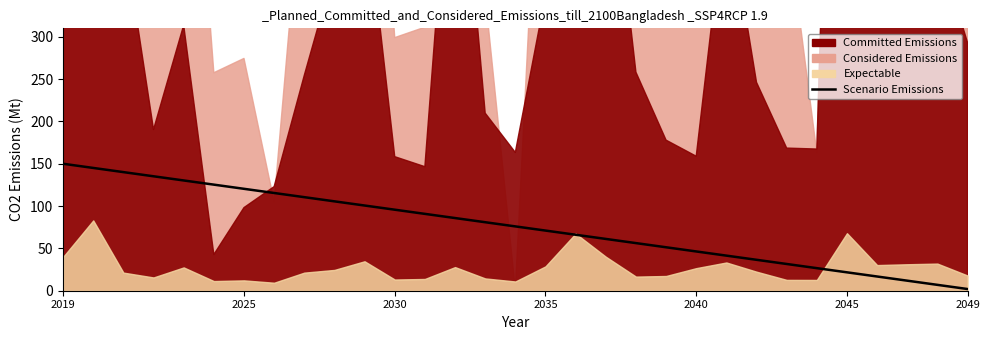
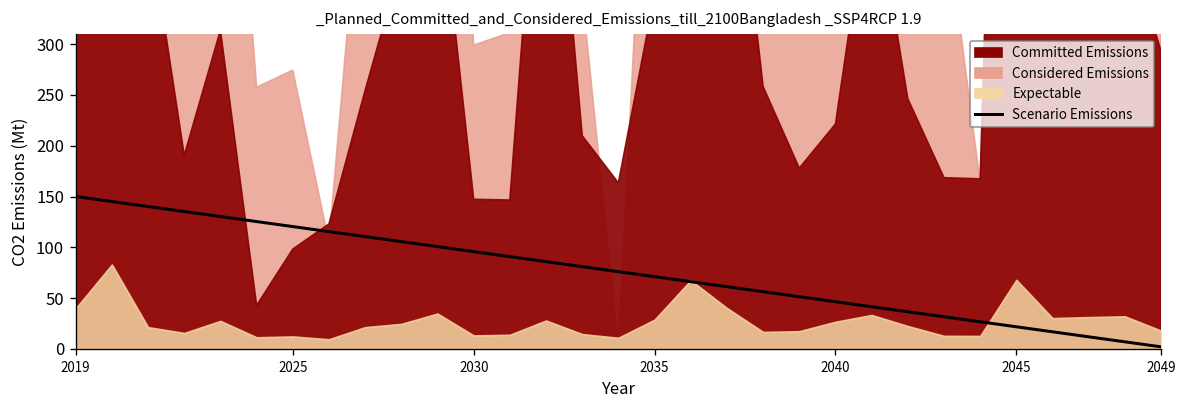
  {
    "Scenario Emissions": {
      "2019": 150,
      "2025": 120,
      "2030": 100,
      "2035": 70,
      "2040": 50,
      "2045": 20,
      "2049": 0
    },
    "Committed Emissions": {
      "2025": 100,
-     "2030": 160,
-     "2040": 160,
+     "2030": 150,
+     "2040": 220,
      "2049": 290
    }
  }
